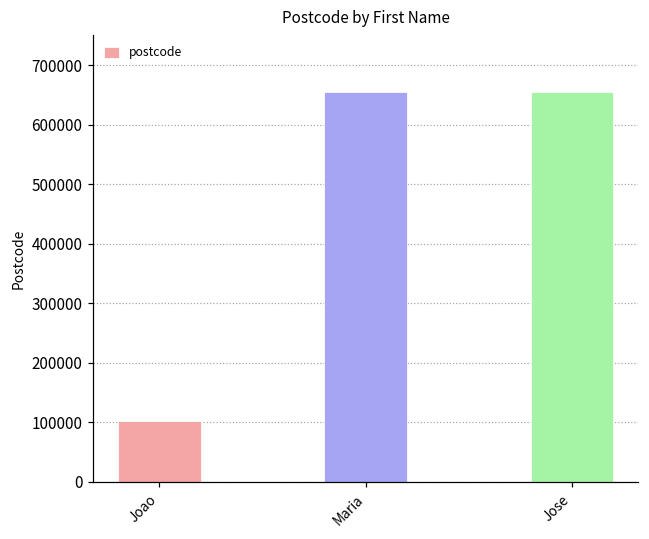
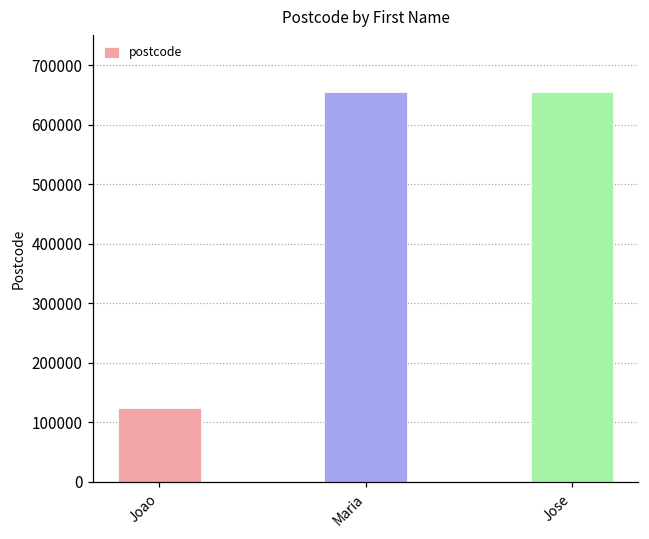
  {
-   "Joao": 100000,
+   "Joao": 120000,
    "Maria": 650000,
    "Jose": 650000
  }
